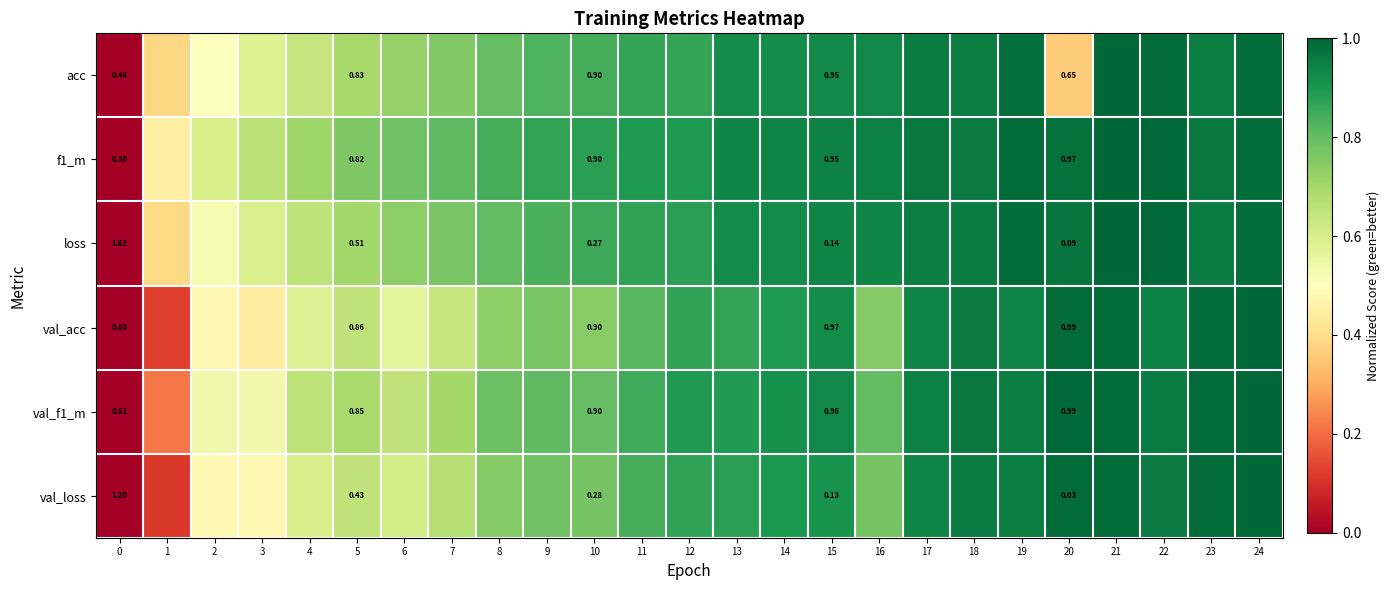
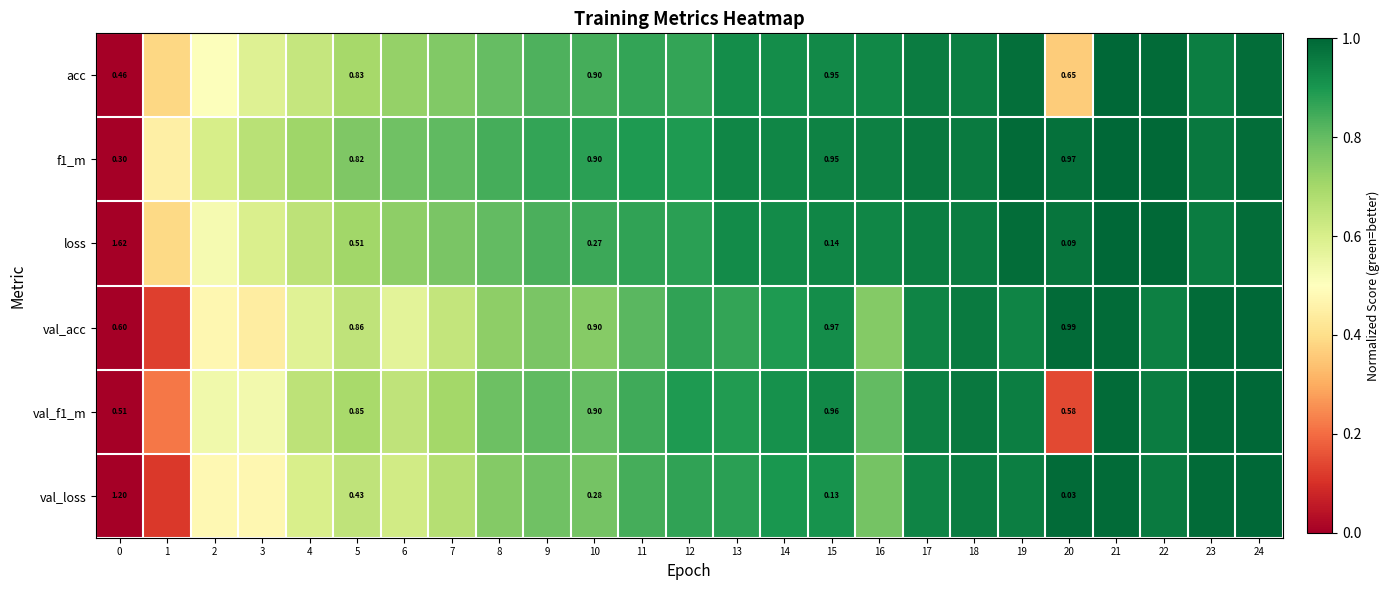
  {
    "acc": {
      "0": 0.46,
      "5": 0.83,
      "10": 0.90,
      "15": 0.95,
      "20": 0.65
    },
    "f1_m": {
      "0": 0.30,
      "5": 0.82,
      "10": 0.90,
      "15": 0.95,
      "20": 0.97
    },
    "loss": {
      "0": 1.62,
      "5": 0.51,
      "10": 0.27,
      "15": 0.14,
      "20": 0.09
    },
    "val_acc": {
      "0": 0.60,
      "5": 0.86,
      "10": 0.90,
      "15": 0.97,
      "20": 0.99
    },
    "val_f1_m": {
      "0": 0.51,
      "5": 0.85,
      "10": 0.90,
      "15": 0.96,
-     "20": 0.99
+     "20": 0.58
    },
    "val_loss": {
      "0": 1.20,
      "5": 0.43,
      "10": 0.28,
      "15": 0.13,
      "20": 0.03
    }
  }
